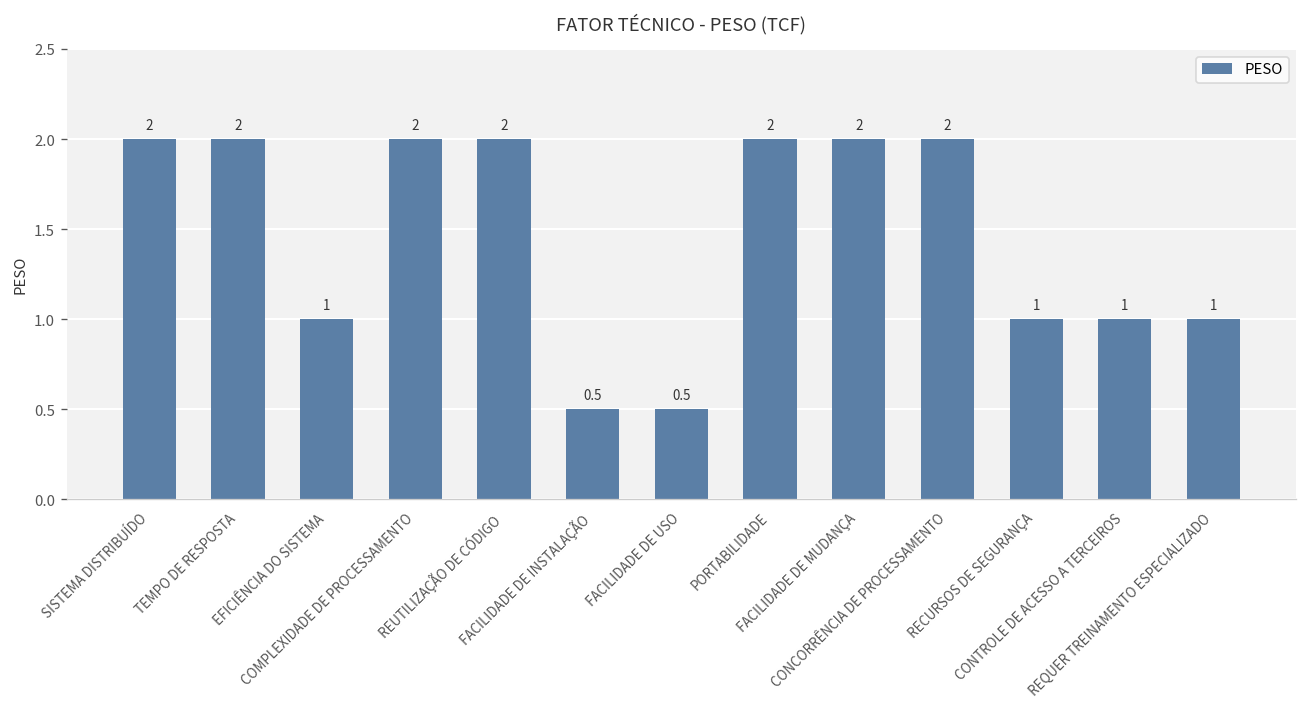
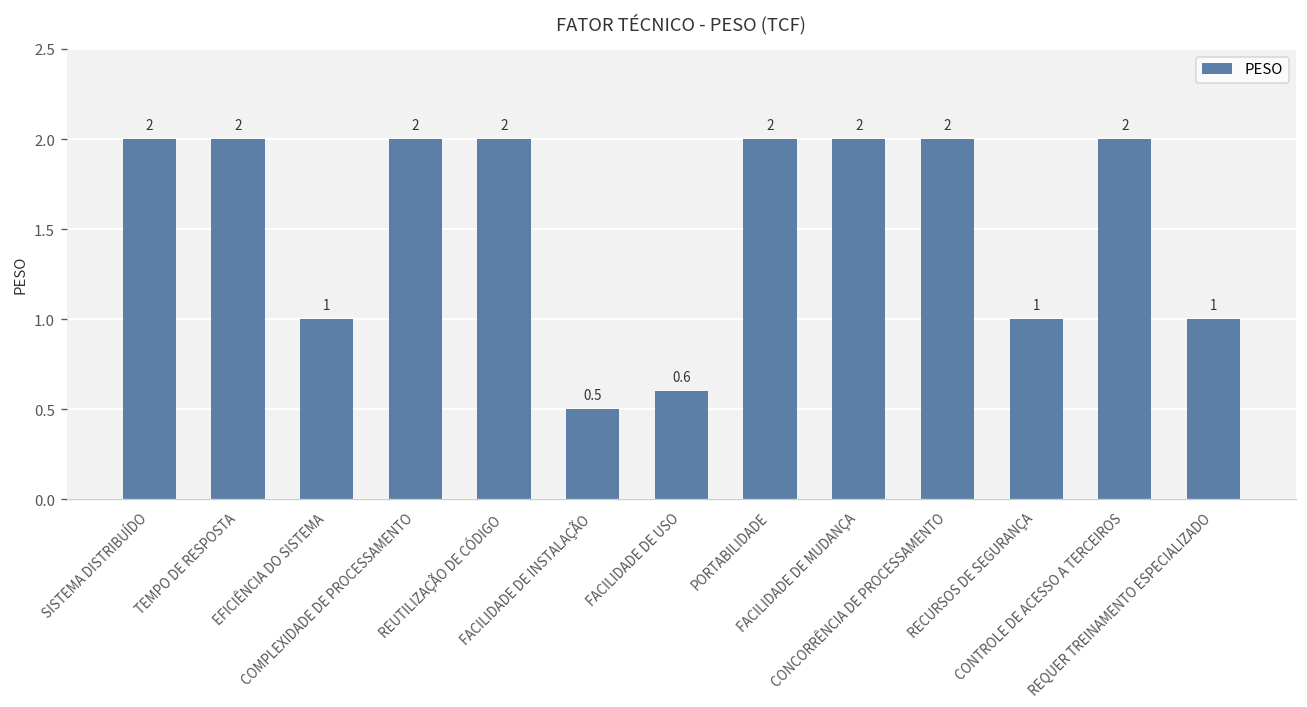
  {
    "SISTEMA DISTRIBUÍDO": 2,
    "TEMPO DE RESPOSTA": 2,
    "EFICIÊNCIA DO SISTEMA": 1,
    "COMPLEXIDADE DE PROCESSAMENTO": 2,
    "REUTILIZAÇÃO DE CÓDIGO": 2,
    "FACILIDADE DE INSTALAÇÃO": 0.5,
-   "FACILIDADE DE USO": 0.5,
+   "FACILIDADE DE USO": 0.6,
    "PORTABILIDADE": 2,
    "FACILIDADE DE MUDANÇA": 2,
    "CONCORRÊNCIA DE PROCESSAMENTO": 2,
    "RECURSOS DE SEGURANÇA": 1,
-   "CONTROLE DE ACESSO A TERCEIROS": 1,
+   "CONTROLE DE ACESSO A TERCEIROS": 2,
    "REQUER TREINAMENTO ESPECIALIZADO": 1
  }
